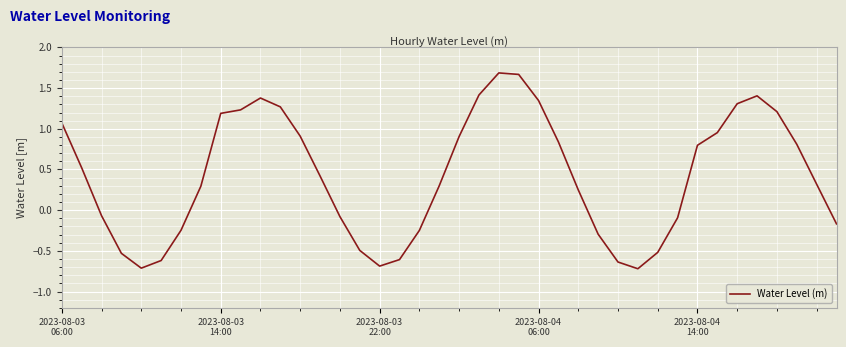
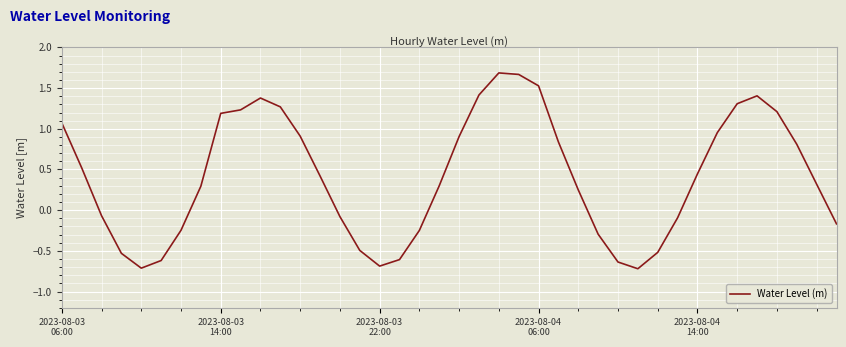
  {
    "2023-08-03 06:00": 1.1,
    "2023-08-03 14:00": 1.2,
    "2023-08-03 22:00": -0.7,
-   "2023-08-04 06:00": 1.3,
-   "2023-08-04 14:00": 0.8
+   "2023-08-04 06:00": 1.5,
+   "2023-08-04 14:00": 0.4
  }
